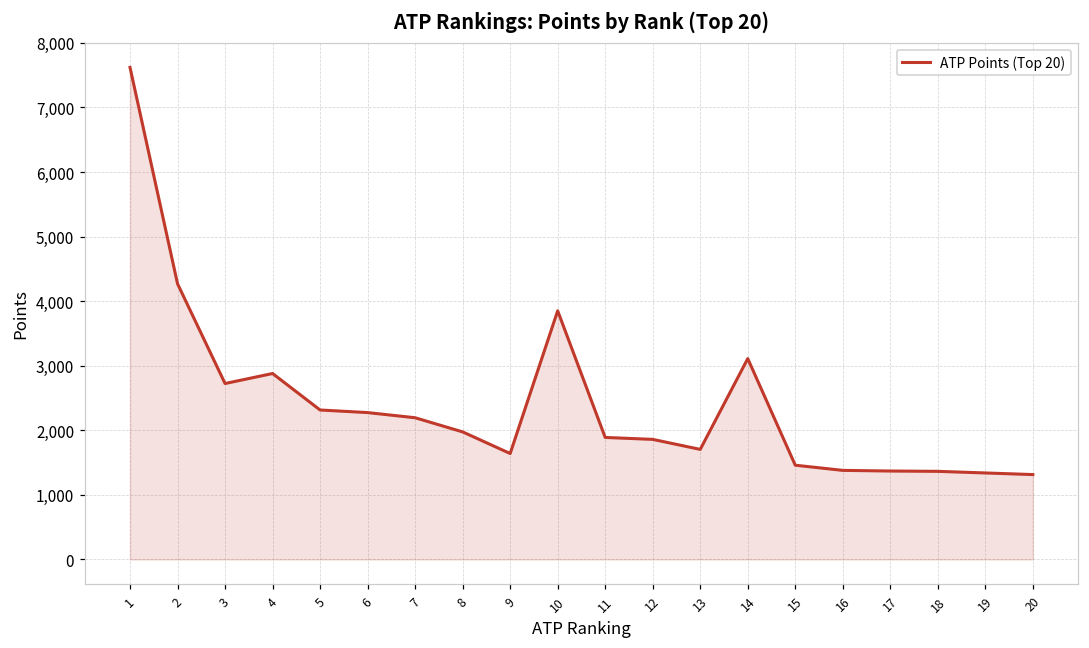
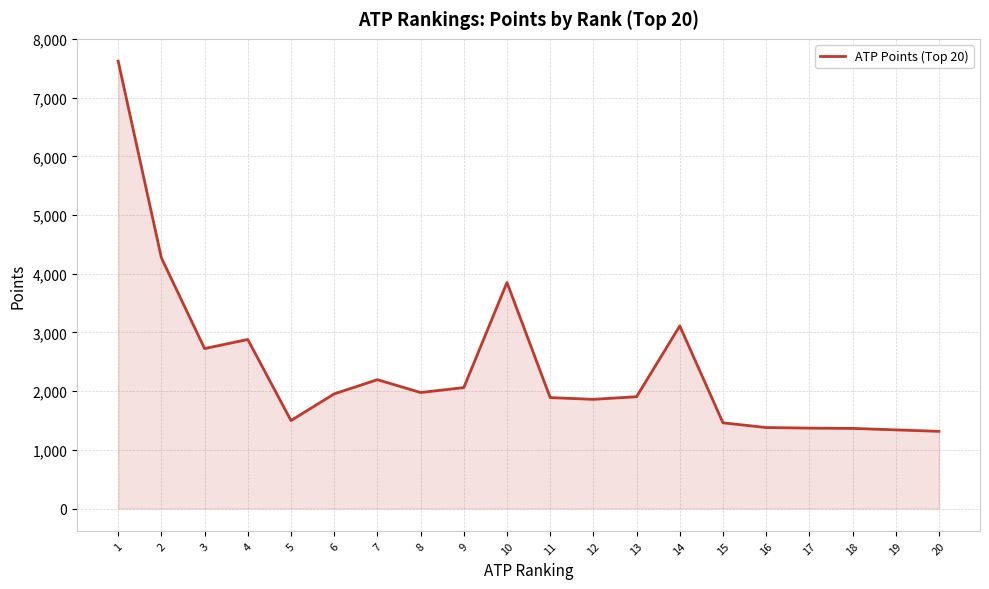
  {
    "1": "7,600",
    "2": "4,300",
    "3": "2,700",
    "4": "2,900",
-   "5": "2,300",
-   "6": "2,300",
+   "5": "1,500",
+   "6": "2,000",
    "7": "2,200",
    "8": "2,000",
-   "9": "1,600",
+   "9": "2,100",
    "10": "3,900",
    "11": "1,900",
    "12": "1,900",
-   "13": "1,700",
+   "13": "1,900",
    "14": "3,100",
    "15": "1,500",
    "16": "1,400",
    "17": "1,400",
    "18": "1,400",
    "19": "1,300",
    "20": "1,300"
  }
